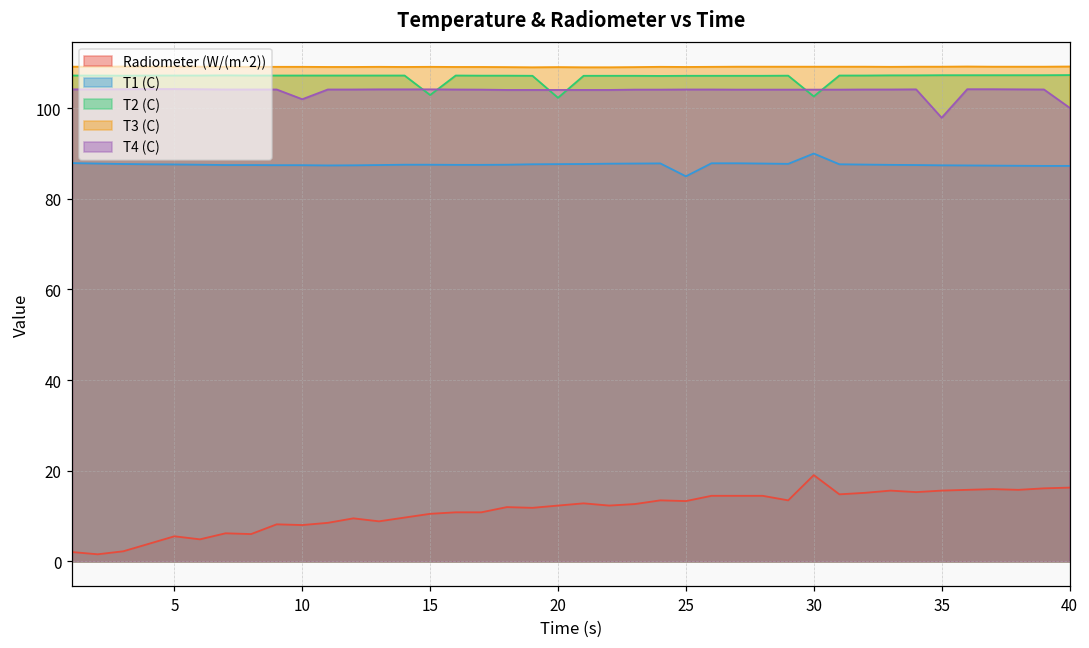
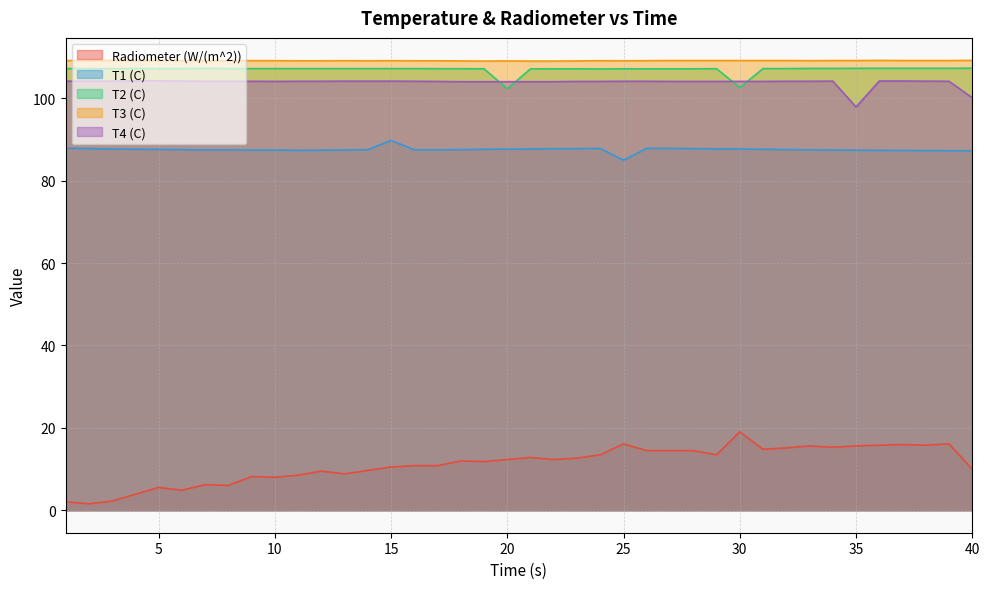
  {
    "Radiometer (W/(m^2))": {
      "5": 6,
      "10": 8,
      "15": 10,
      "20": 12,
-     "25": 13,
+     "25": 16,
      "30": 19,
      "35": 16,
-     "40": 16
+     "40": 10
    },
    "T1 (C)": {
      "5": 88,
      "10": 87,
-     "15": 88,
+     "15": 90,
      "20": 88,
      "25": 85,
-     "30": 90,
+     "30": 88,
      "35": 87,
      "40": 87
    },
    "T2 (C)": {
      "10": 107,
-     "15": 103,
+     "15": 107,
      "20": 102,
      "25": 107,
      "30": 103,
      "35": 107,
      "40": 107
    },
    "T3 (C)": {
      "10": 109,
      "15": 109,
      "20": 109,
      "25": 109,
      "30": 109,
      "35": 109,
      "40": 109
    },
    "T4 (C)": {
-     "10": 102,
+     "10": 104,
      "15": 104,
      "20": 104,
      "25": 104,
      "30": 104,
      "35": 98,
      "40": 100
    }
  }
